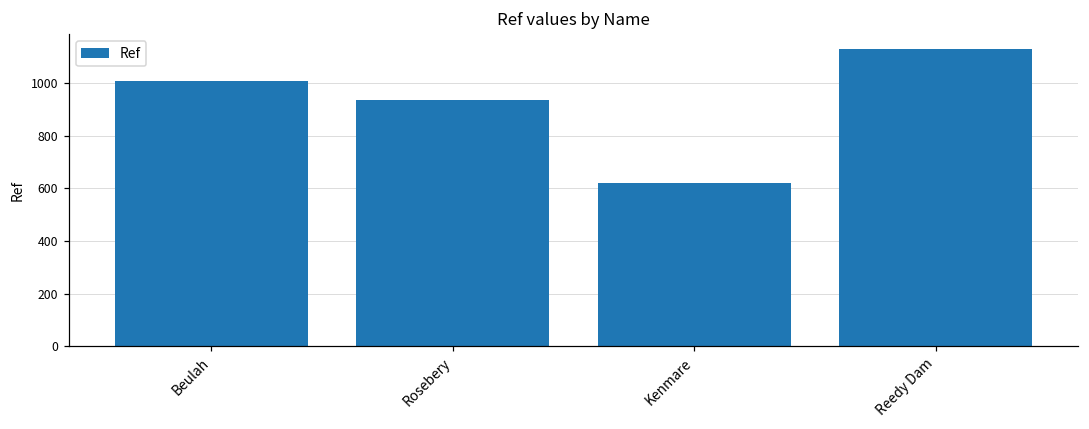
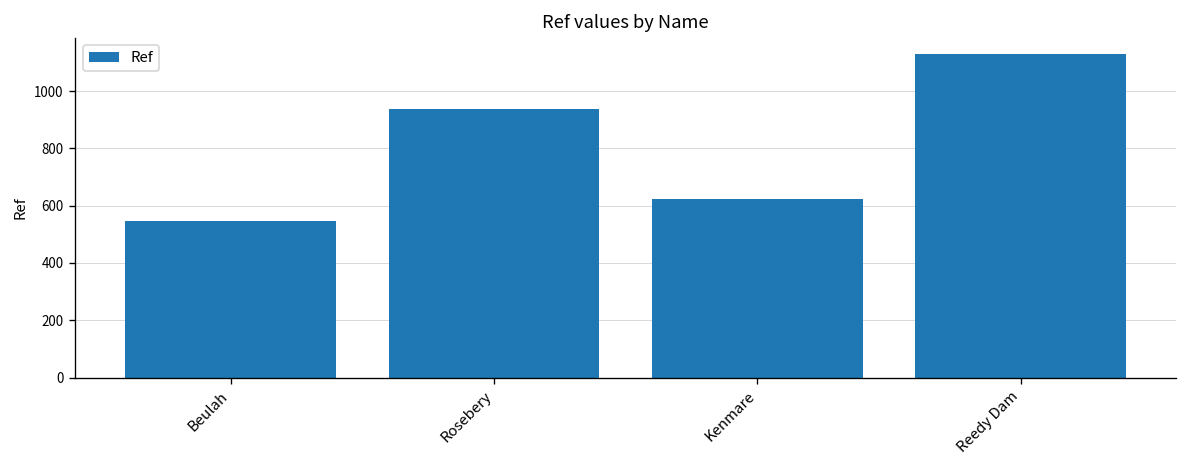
  {
-   "Beulah": 1010,
+   "Beulah": 550,
    "Rosebery": 940,
    "Kenmare": 620,
    "Reedy Dam": 1130
  }
